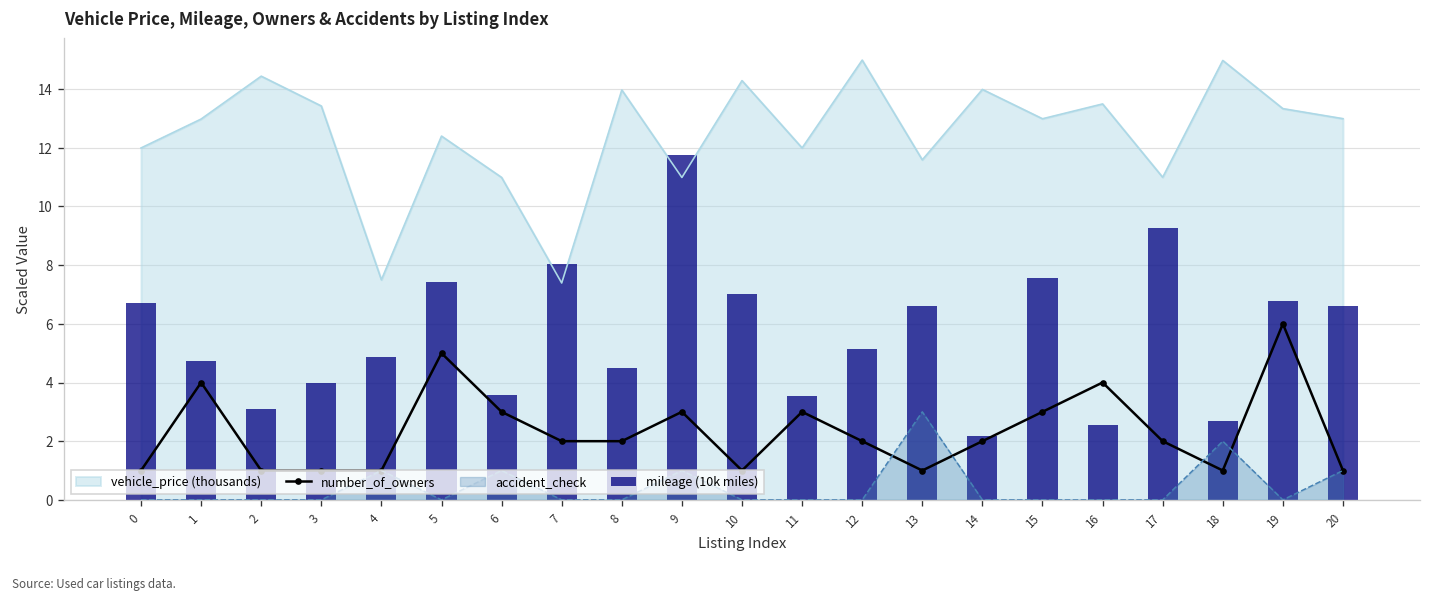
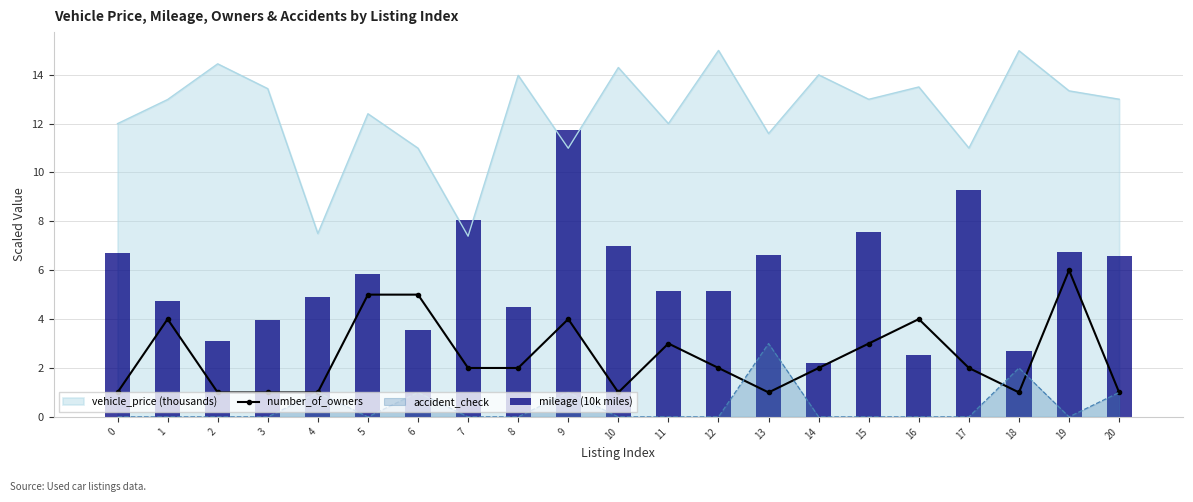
  {
    "mileage (10k miles)": {
      "0": 6.7,
      "1": 4.7,
      "2": 3.1,
      "3": 4.0,
      "4": 4.9,
-     "5": 7.4,
+     "5": 5.8,
      "6": 3.6,
      "7": 8.0,
      "8": 4.5,
      "9": 11.7,
      "10": 7.0,
-     "11": 3.5,
+     "11": 5.1,
      "12": 5.2,
      "13": 6.6,
      "14": 2.2,
      "15": 7.6,
      "16": 2.5,
      "17": 9.3,
      "18": 2.7,
      "19": 6.8,
      "20": 6.6
    },
    "number_of_owners": {
      "1": 4,
      "5": 5,
-     "6": 3,
+     "6": 5,
      "7": 2,
      "8": 2,
-     "9": 3,
+     "9": 4,
      "11": 3,
      "12": 2,
      "13": 1,
      "14": 2,
      "15": 3,
      "16": 4,
      "17": 2,
      "18": 1,
      "19": 6
    }
  }
